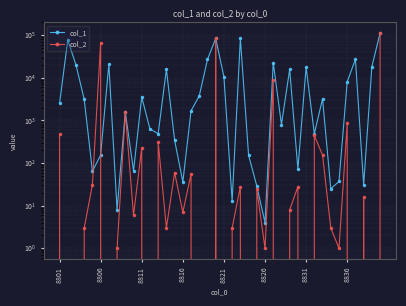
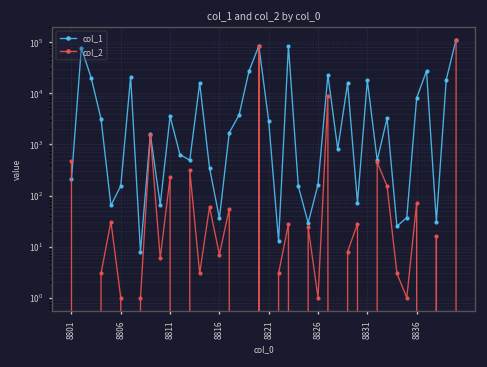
  {
    "col_1": {
-     "8801": 3000,
+     "8801": 200,
      "8806": 150,
      "8811": 4000,
      "8816": 40,
-     "8821": 11000,
-     "8826": 4,
+     "8821": 3000,
+     "8826": 160,
      "8831": 18000,
      "8836": 8000
    },
    "col_2": {
      "8801": 500,
-     "8806": 70000,
+     "8806": 1,
      "8811": 200,
      "8816": 7,
      "8826": 1,
-     "8836": 900
+     "8836": 70
    }
  }
